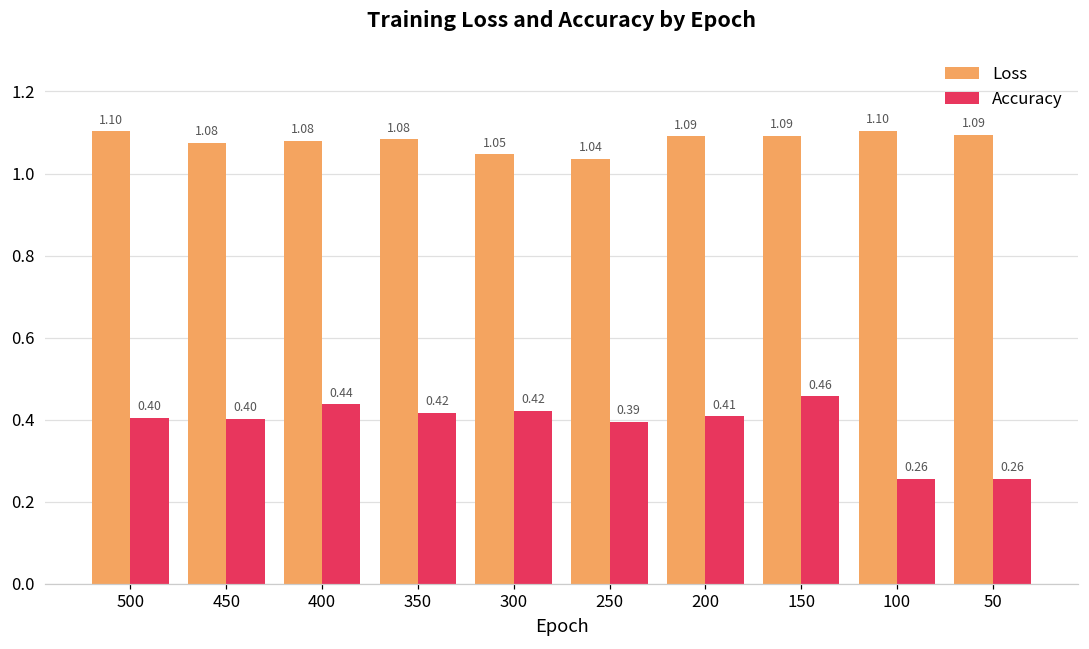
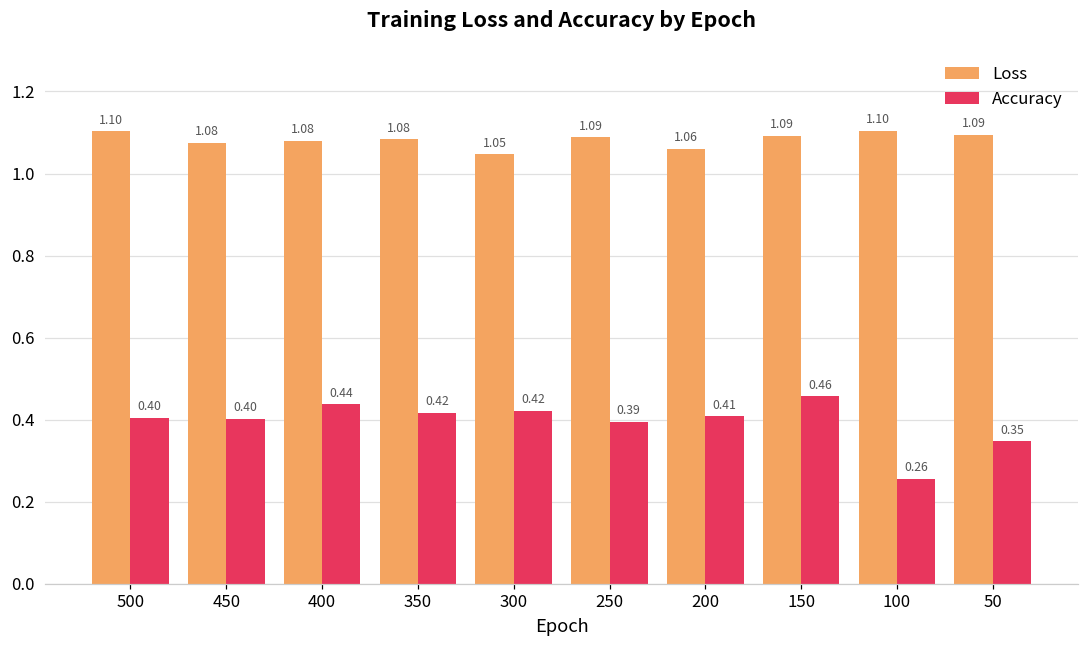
  {
    "Loss": {
      "500": 1.10,
      "450": 1.08,
      "400": 1.08,
      "350": 1.08,
      "300": 1.05,
-     "250": 1.04,
-     "200": 1.09,
+     "250": 1.09,
+     "200": 1.06,
      "150": 1.09,
      "100": 1.10,
      "50": 1.09
    },
    "Accuracy": {
      "500": 0.40,
      "450": 0.40,
      "400": 0.44,
      "350": 0.42,
      "300": 0.42,
      "250": 0.39,
      "200": 0.41,
      "150": 0.46,
      "100": 0.26,
-     "50": 0.26
+     "50": 0.35
    }
  }
